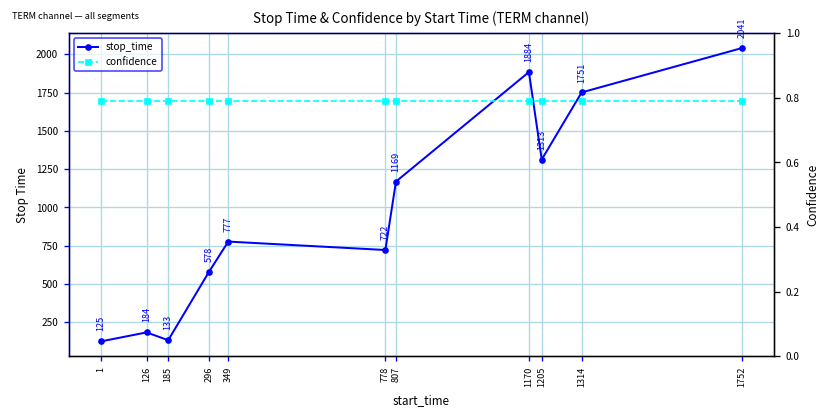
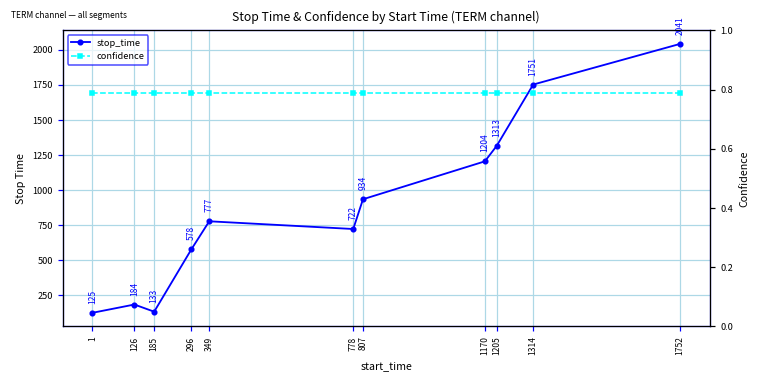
  {
    "stop_time": {
      "1": 125,
      "126": 184,
      "185": 133,
      "296": 578,
      "349": 777,
      "778": 722,
-     "807": 1169,
-     "1170": 1884,
+     "807": 934,
+     "1170": 1204,
      "1205": 1313,
      "1314": 1751,
      "1752": 2041
    }
  }
